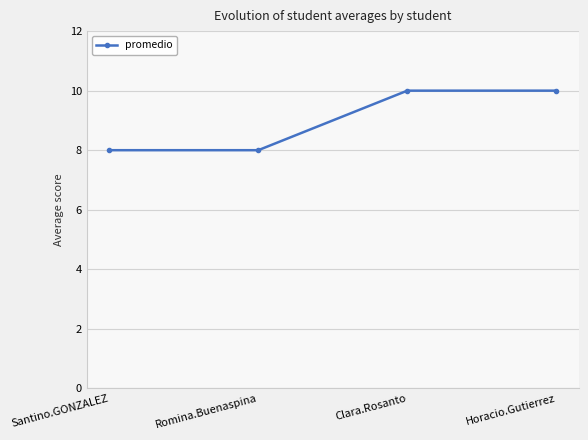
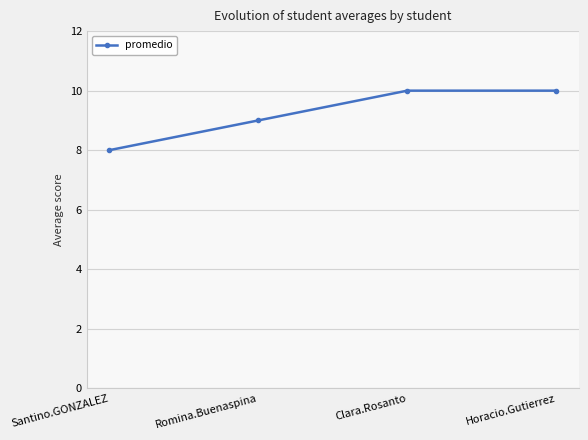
  {
    "Santino.GONZALEZ": 8,
-   "Romina.Buenaspina": 8,
+   "Romina.Buenaspina": 9,
    "Clara.Rosanto": 10,
    "Horacio.Gutierrez": 10
  }
